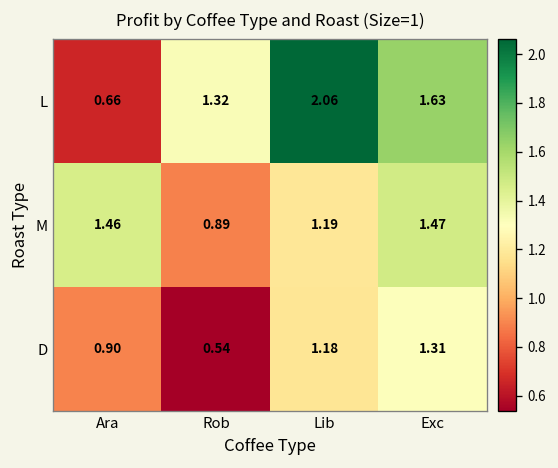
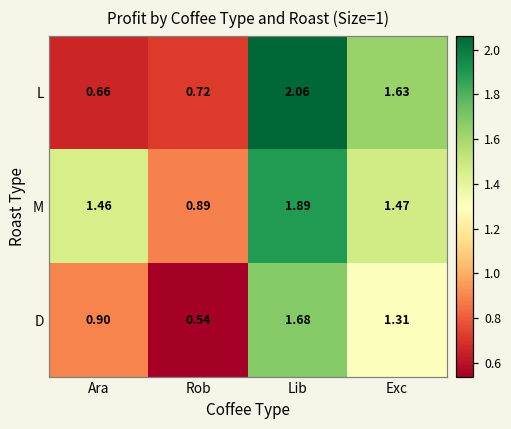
  {
    "L": {
      "Ara": 0.66,
-     "Rob": 1.32,
+     "Rob": 0.72,
      "Lib": 2.06,
      "Exc": 1.63
    },
    "M": {
      "Ara": 1.46,
      "Rob": 0.89,
-     "Lib": 1.19,
+     "Lib": 1.89,
      "Exc": 1.47
    },
    "D": {
      "Ara": 0.90,
      "Rob": 0.54,
-     "Lib": 1.18,
+     "Lib": 1.68,
      "Exc": 1.31
    }
  }
